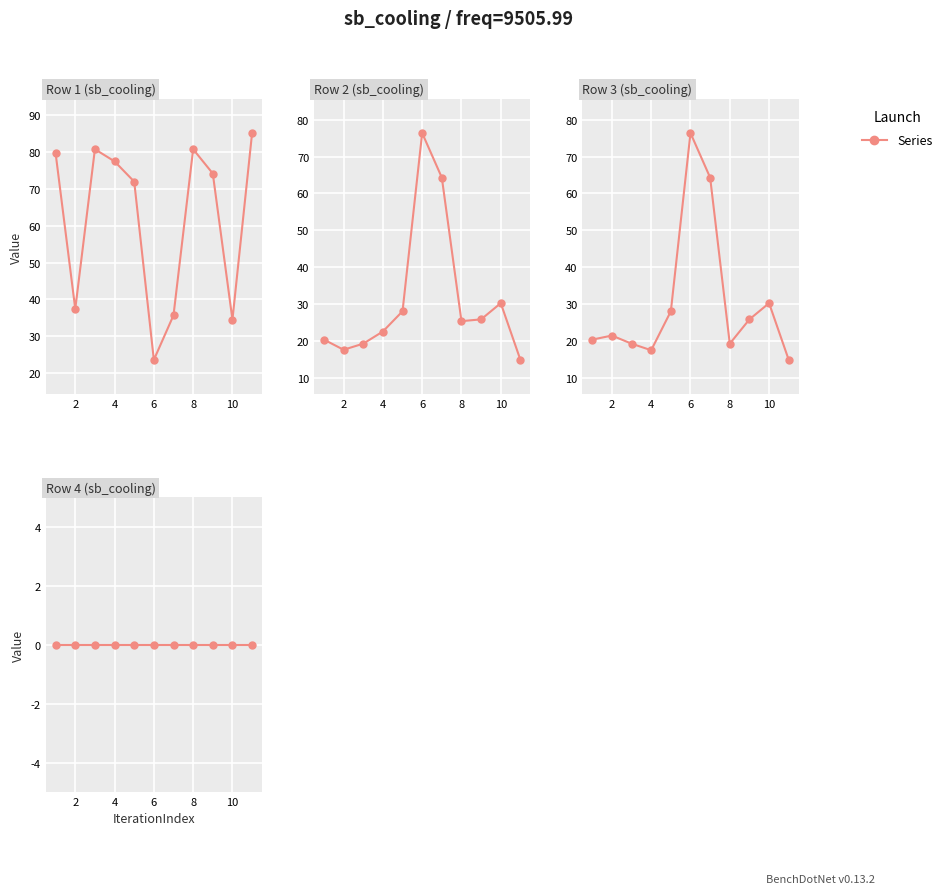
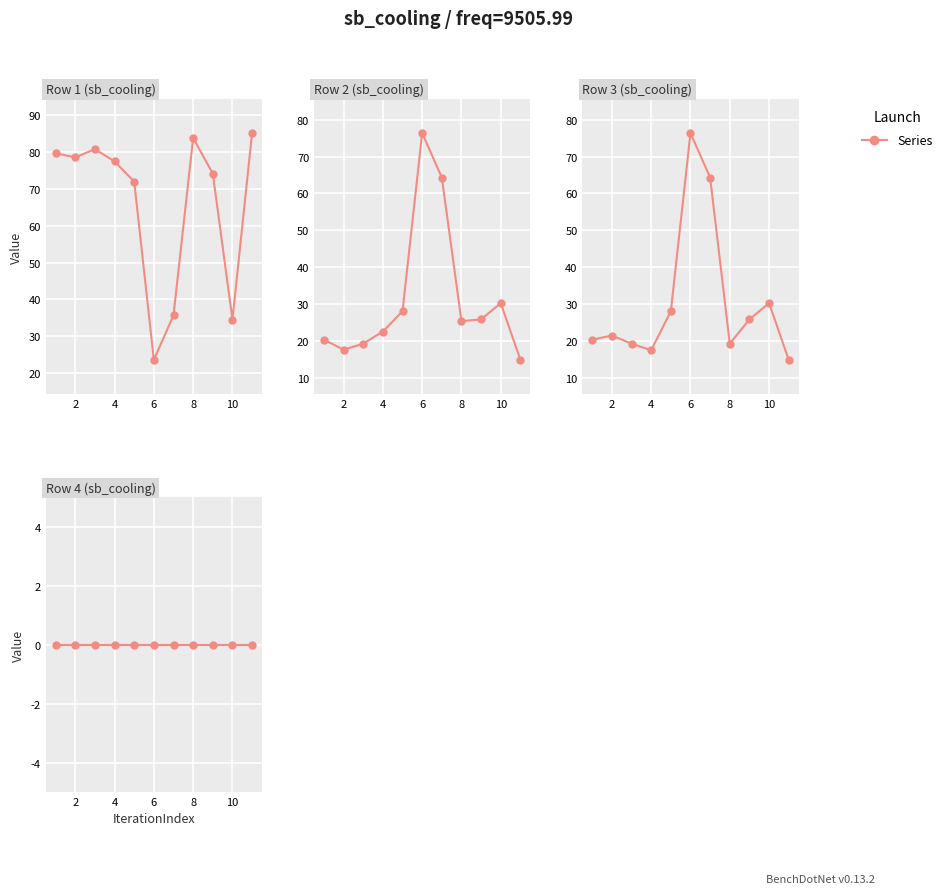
  {
    "Row 1 (sb_cooling)": {
-     "2": 37,
+     "2": 79,
      "4": 77,
      "6": 24,
-     "8": 81,
+     "8": 84,
      "10": 35
    },
    "Row 2 (sb_cooling)": {
      "2": 18,
      "4": 23,
      "6": 76,
      "8": 25,
      "10": 30
    },
    "Row 3 (sb_cooling)": {
      "2": 21,
      "4": 17,
      "6": 76,
      "8": 19,
      "10": 30
    },
    "Row 4 (sb_cooling)": {
      "2": 0.0,
      "4": 0.0,
      "6": 0.0,
      "8": 0.0,
      "10": 0.0
    }
  }
